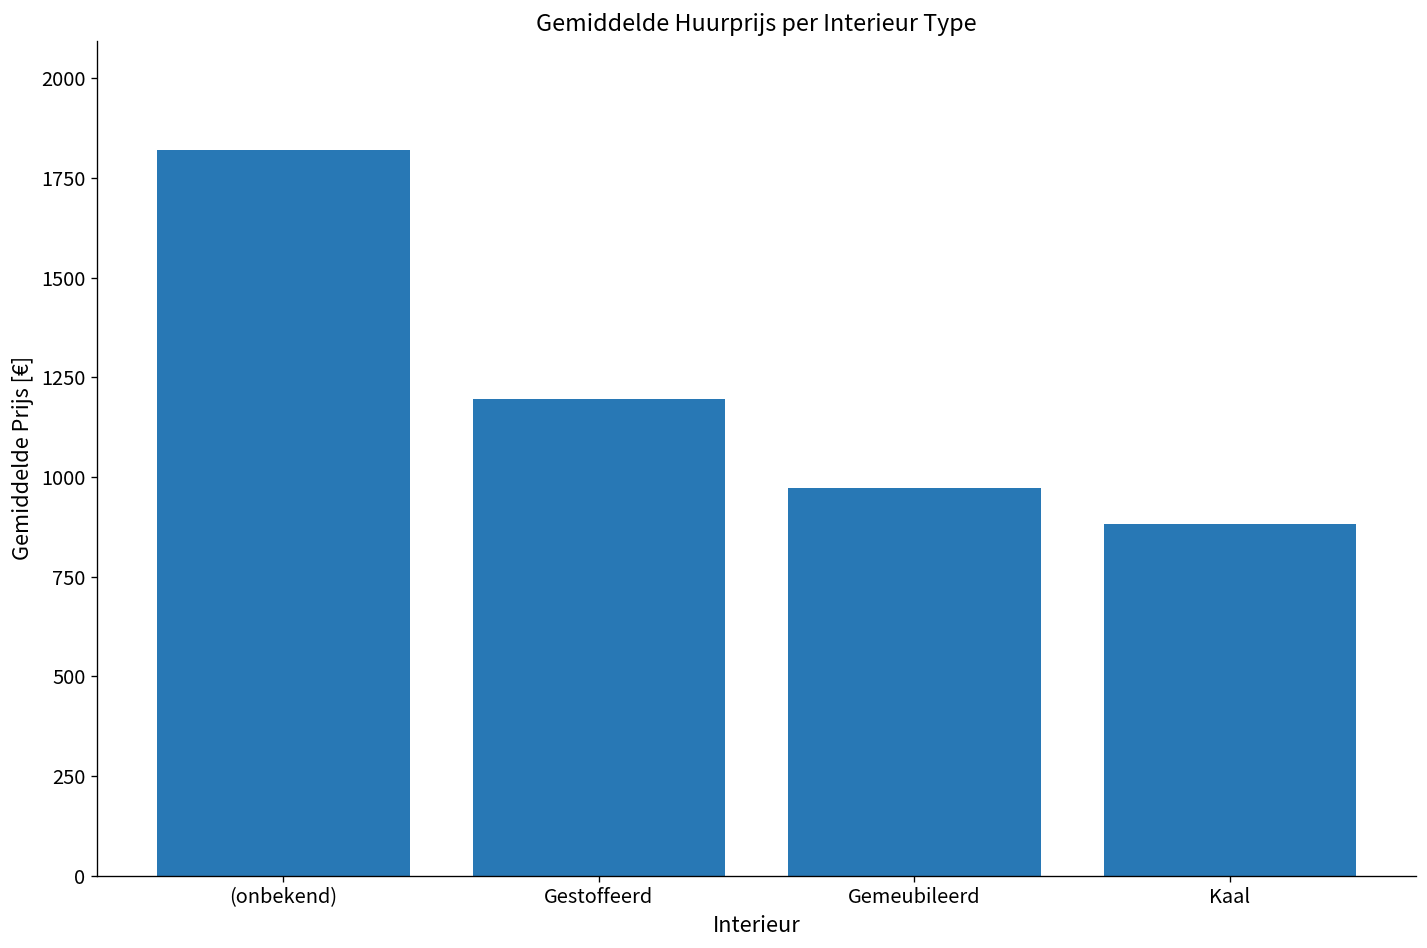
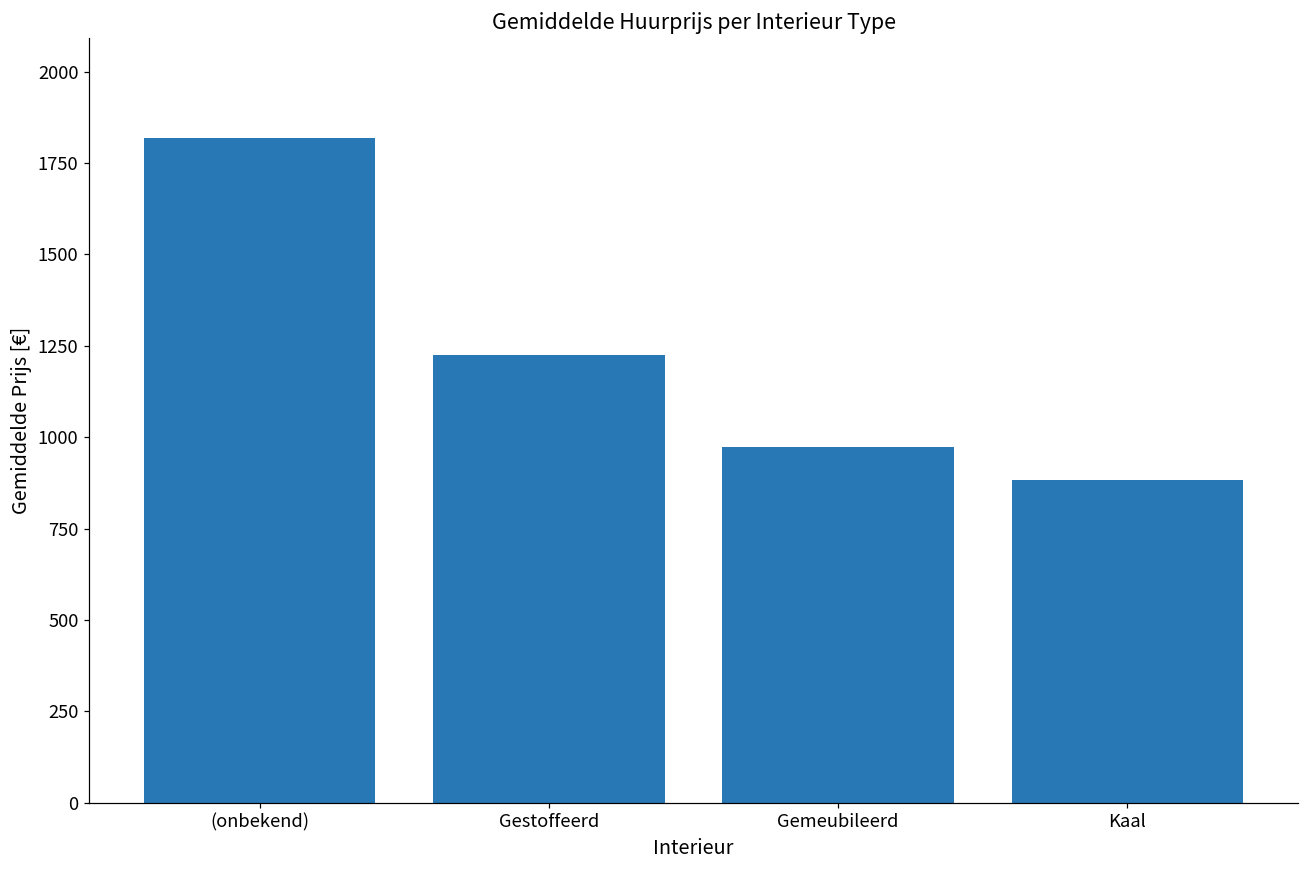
  {
    "(onbekend)": 1820,
-   "Gestoffeerd": 1200,
+   "Gestoffeerd": 1230,
    "Gemeubileerd": 970,
    "Kaal": 880
  }
